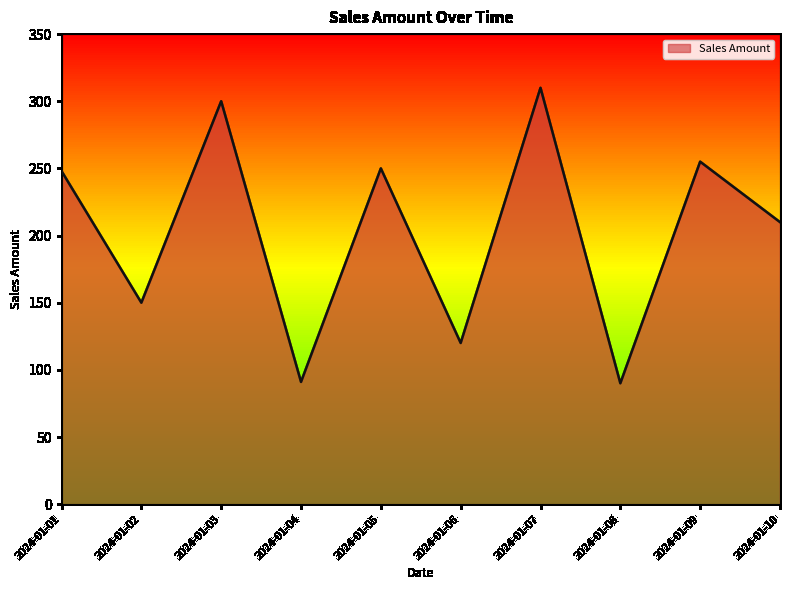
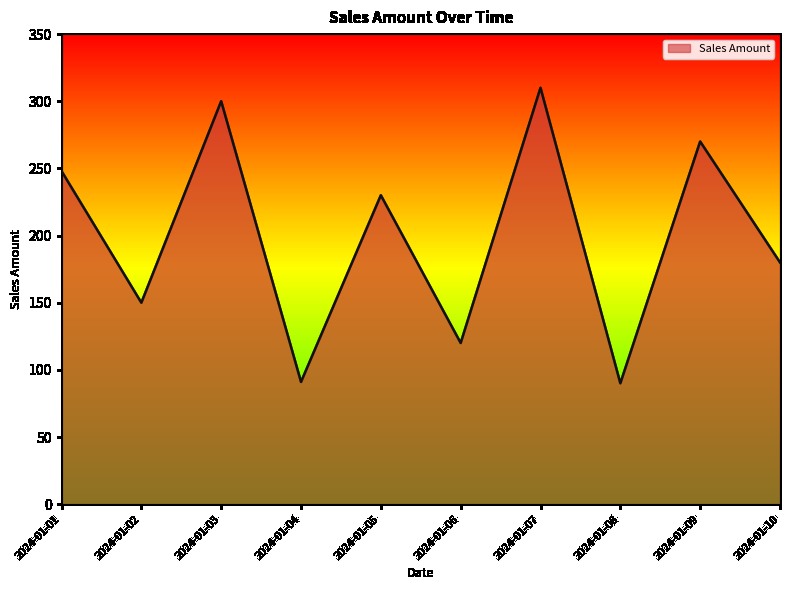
  {
    "2024-01-01": 248,
    "2024-01-02": 150,
    "2024-01-03": 300,
    "2024-01-04": 91,
-   "2024-01-05": 250,
+   "2024-01-05": 230,
    "2024-01-06": 120,
    "2024-01-07": 310,
    "2024-01-08": 90,
-   "2024-01-09": 255,
-   "2024-01-10": 210
+   "2024-01-09": 270,
+   "2024-01-10": 180
  }
